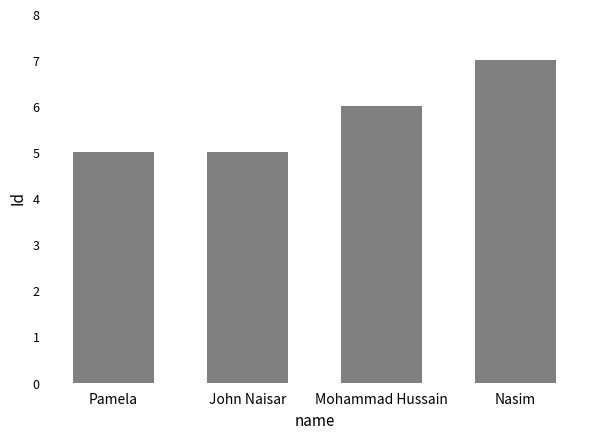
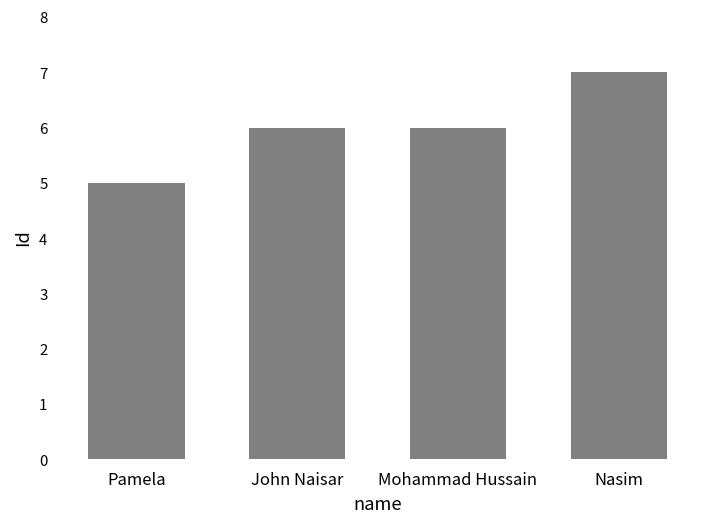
  {
    "Pamela": 5,
-   "John Naisar": 5,
+   "John Naisar": 6,
    "Mohammad Hussain": 6,
    "Nasim": 7
  }
